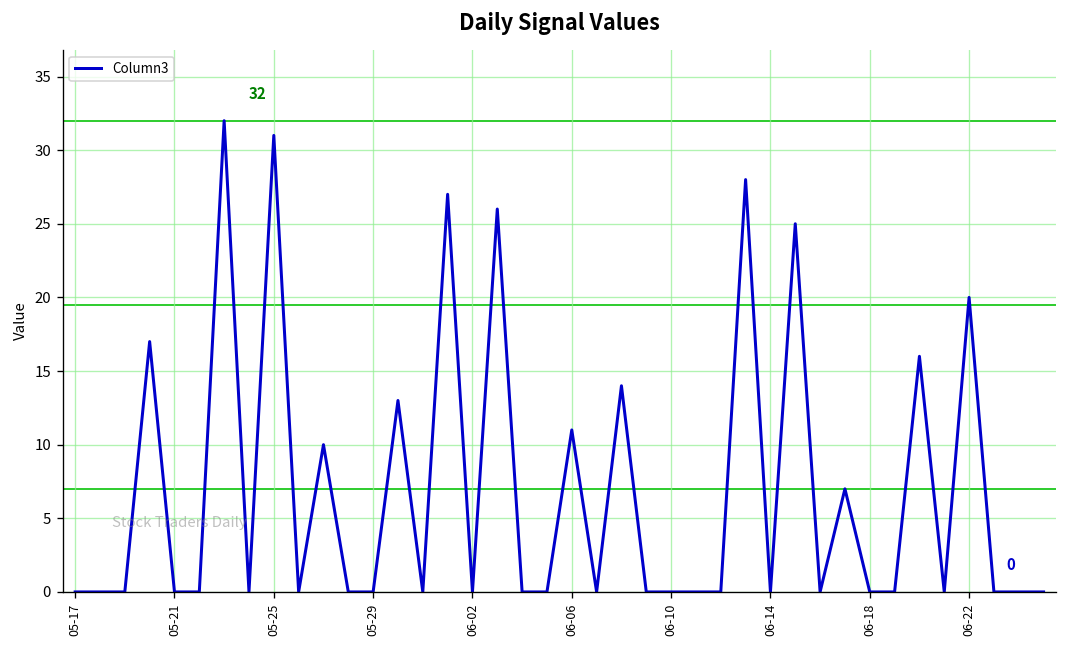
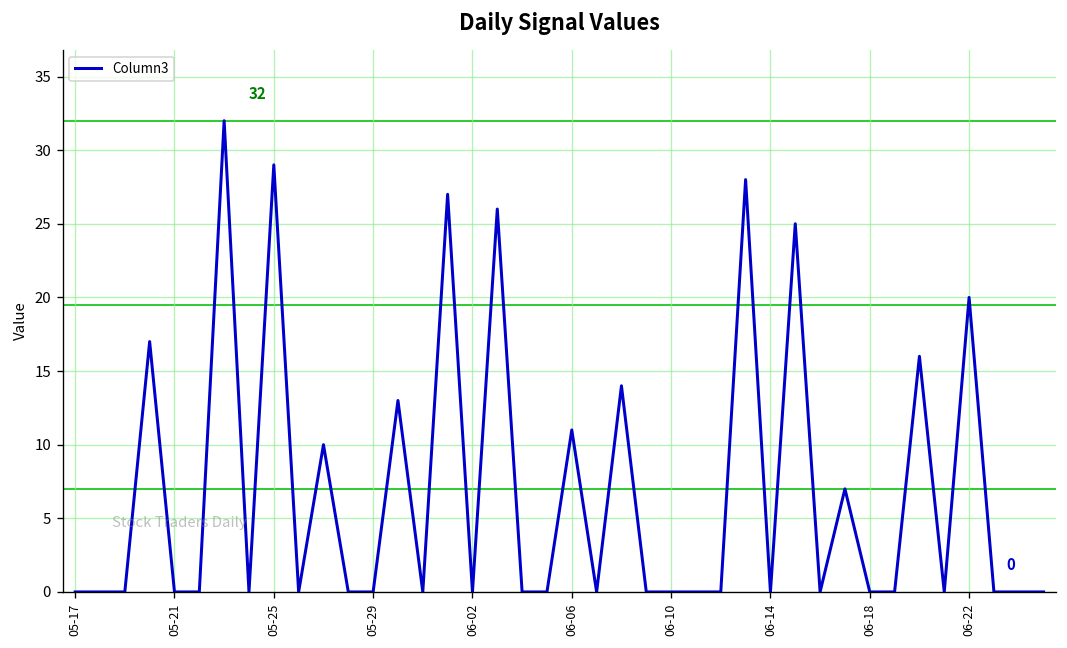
  {
    "05-17": 0,
    "05-21": 0,
-   "05-25": 31,
+   "05-25": 29,
    "05-29": 0,
    "06-02": 0,
    "06-06": 11,
    "06-10": 0,
    "06-14": 0,
    "06-18": 0,
    "06-22": 20
  }
